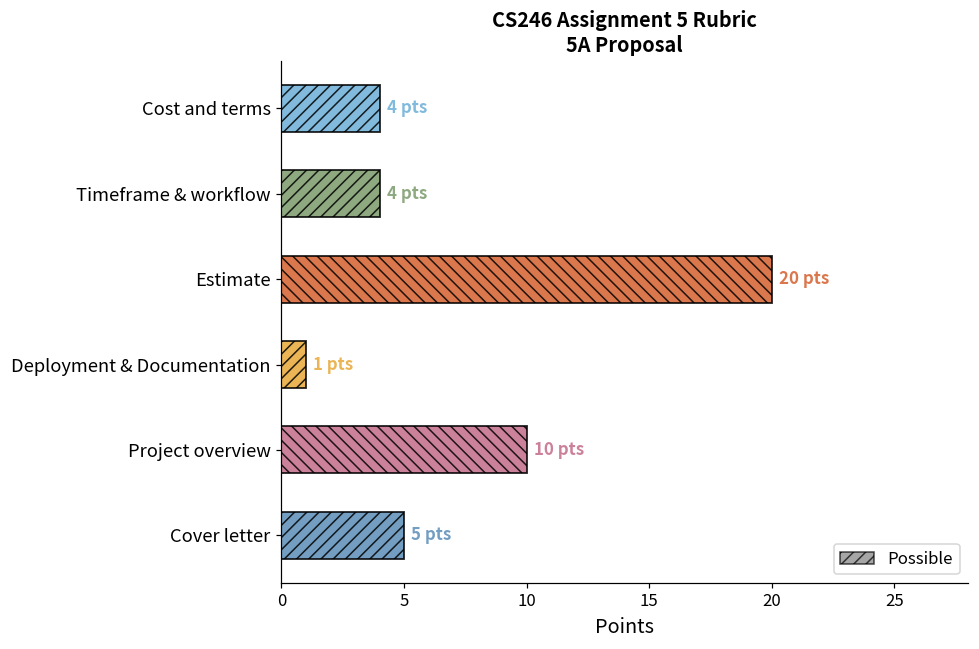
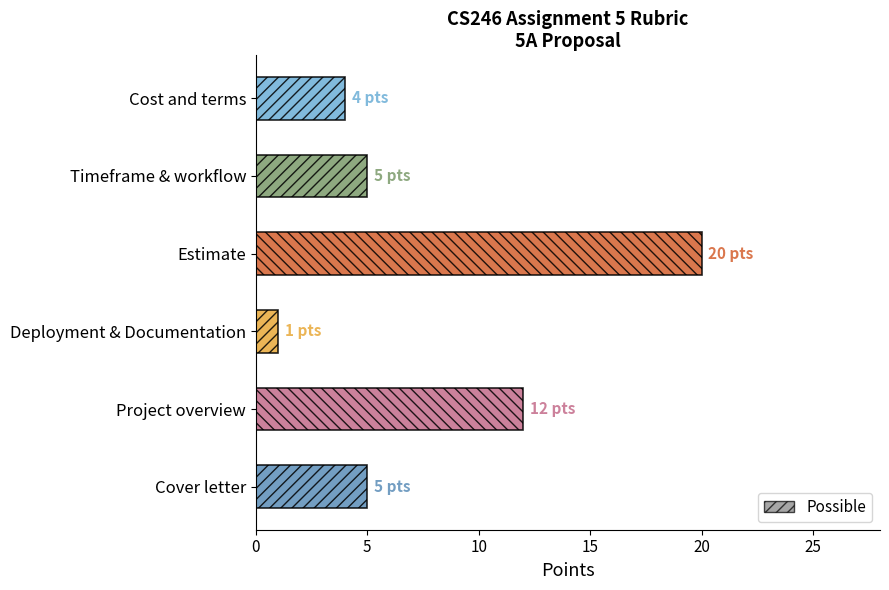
  {
    "Cost and terms": 4,
-   "Timeframe & workflow": 4,
+   "Timeframe & workflow": 5,
    "Estimate": 20,
    "Deployment & Documentation": 1,
-   "Project overview": 10,
+   "Project overview": 12,
    "Cover letter": 5
  }
